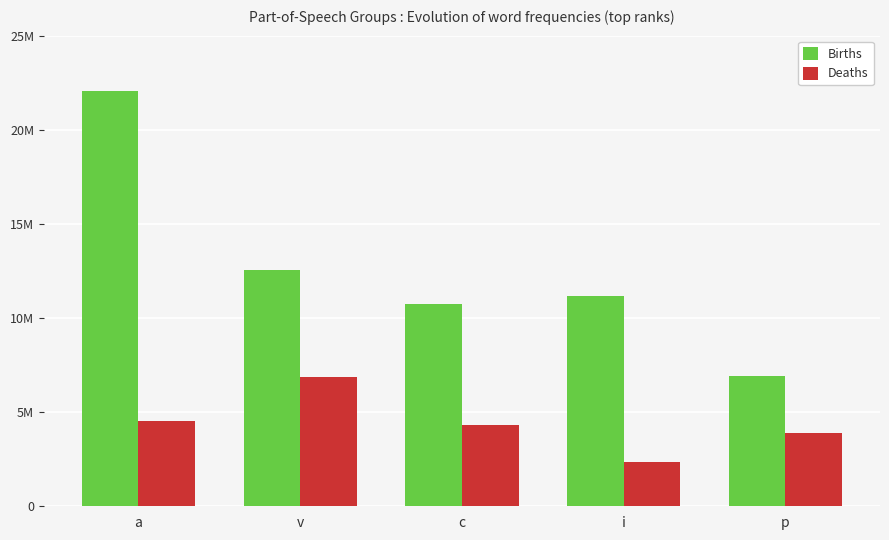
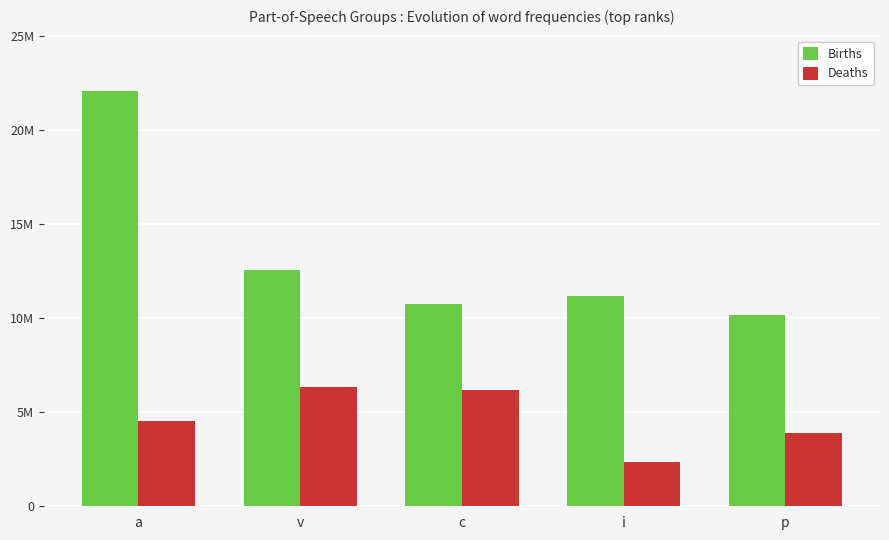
  {
    "Births": {
      "a": 22000000,
      "v": 12500000,
      "c": 10700000,
      "i": 11200000,
-     "p": 6900000
+     "p": 10100000
    },
    "Deaths": {
      "a": 4500000,
-     "v": 6800000,
-     "c": 4300000,
+     "v": 6300000,
+     "c": 6200000,
      "i": 2300000,
      "p": 3900000
    }
  }
